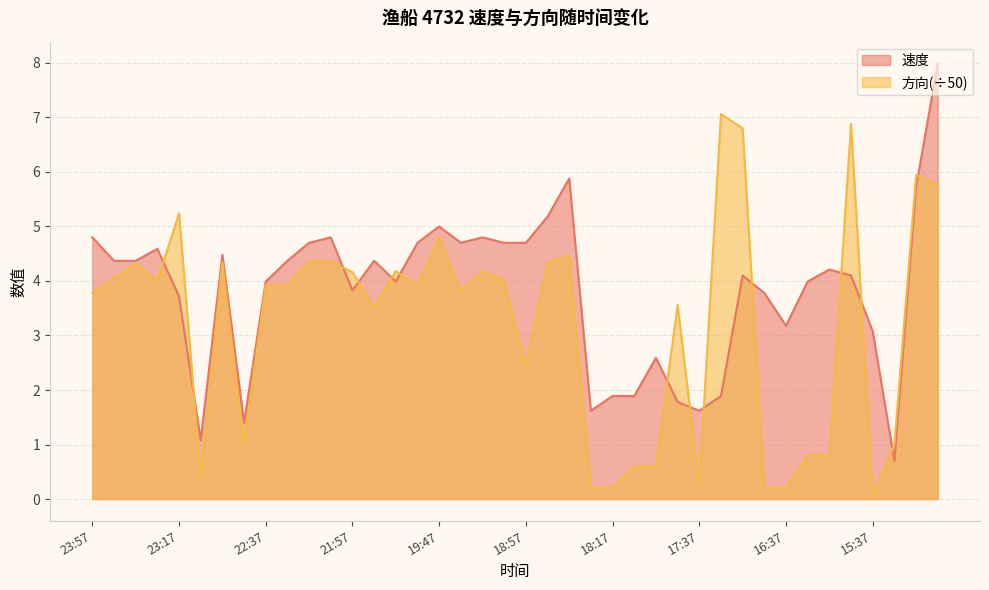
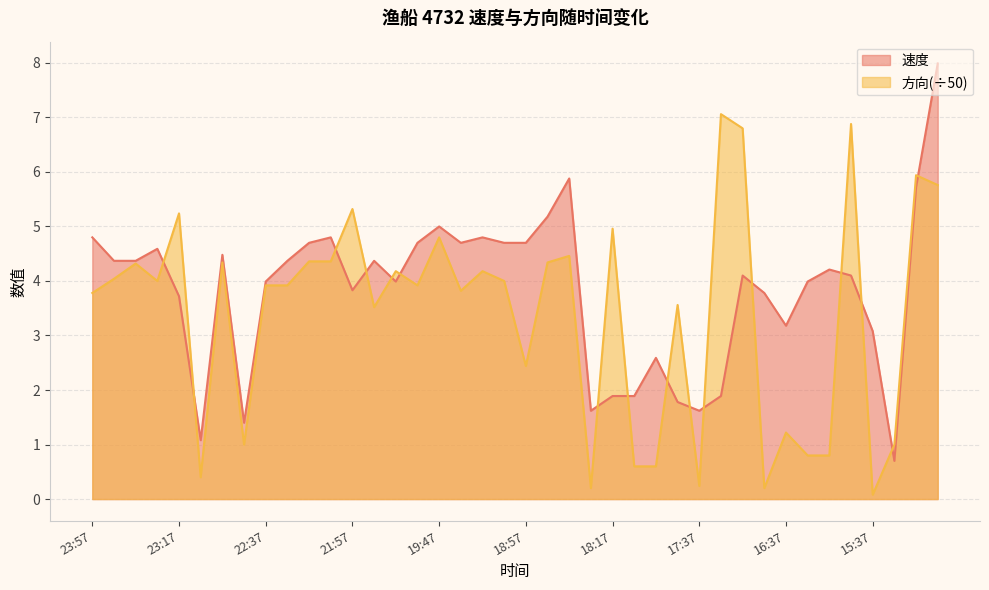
  {
    "速度": {
      "23:57": 4.8,
      "23:17": 3.7,
      "22:37": 4.0,
      "21:57": 3.8,
      "19:47": 5.0,
      "18:57": 4.7,
      "18:17": 1.9,
      "17:37": 1.6,
      "16:37": 3.2,
      "15:37": 3.1
    },
    "方向(÷50)": {
      "23:57": 3.8,
      "23:17": 5.2,
      "22:37": 3.9,
-     "21:57": 4.2,
+     "21:57": 5.3,
      "19:47": 4.8,
      "18:57": 2.4,
-     "18:17": 0.2,
+     "18:17": 5.0,
      "17:37": 0.2,
-     "16:37": 0.2,
+     "16:37": 1.2,
      "15:37": 0.1
    }
  }
